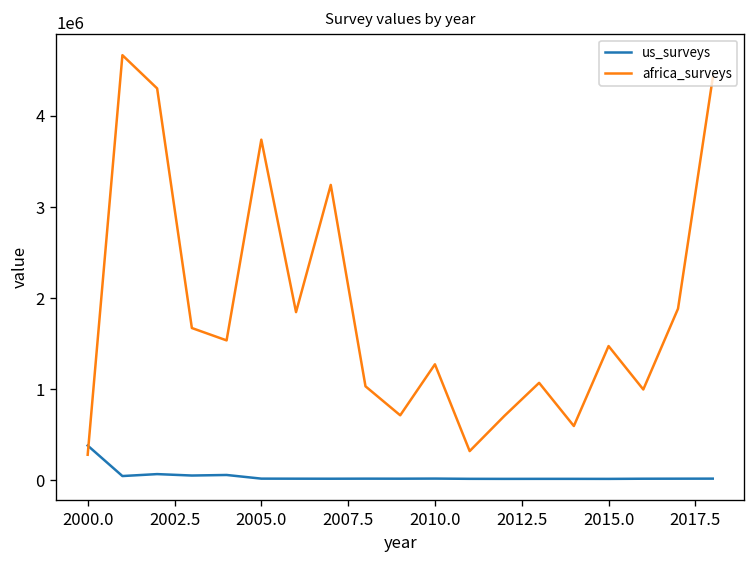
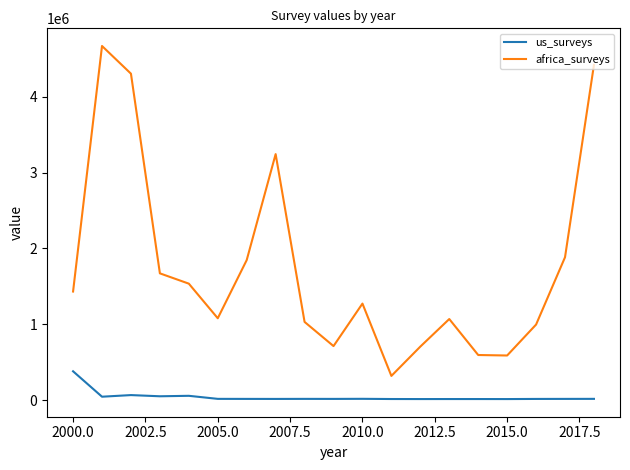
  {
    "us_surveys": {
      "2000.0": 400000,
      "2005.0": 0,
      "2010.0": 0,
      "2015.0": 0
    },
    "africa_surveys": {
-     "2000.0": 300000,
-     "2005.0": 3700000,
+     "2000.0": 1400000,
+     "2005.0": 1100000,
      "2010.0": 1300000,
-     "2015.0": 1500000
+     "2015.0": 600000
    }
  }
